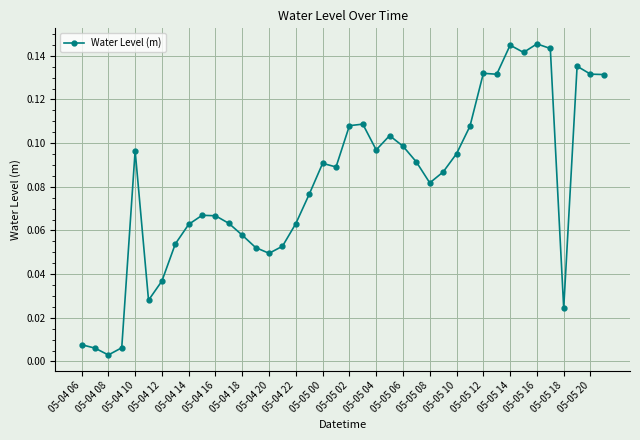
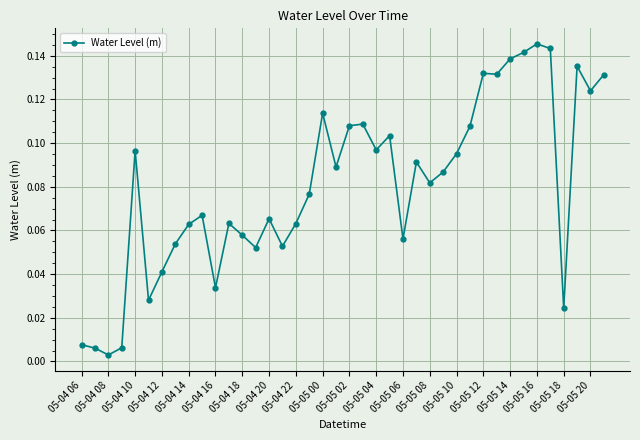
  {
    "05-04 06": 0.008,
    "05-04 08": 0.003,
    "05-04 10": 0.097,
-   "05-04 12": 0.037,
+   "05-04 12": 0.041,
    "05-04 14": 0.063,
-   "05-04 16": 0.067,
+   "05-04 16": 0.034,
    "05-04 18": 0.058,
-   "05-04 20": 0.050,
+   "05-04 20": 0.065,
    "05-04 22": 0.063,
-   "05-05 00": 0.091,
+   "05-05 00": 0.114,
    "05-05 02": 0.108,
    "05-05 04": 0.097,
-   "05-05 06": 0.099,
+   "05-05 06": 0.056,
    "05-05 08": 0.082,
    "05-05 10": 0.095,
    "05-05 12": 0.132,
-   "05-05 14": 0.145,
+   "05-05 14": 0.139,
    "05-05 16": 0.145,
    "05-05 18": 0.024,
-   "05-05 20": 0.132
+   "05-05 20": 0.124
  }
